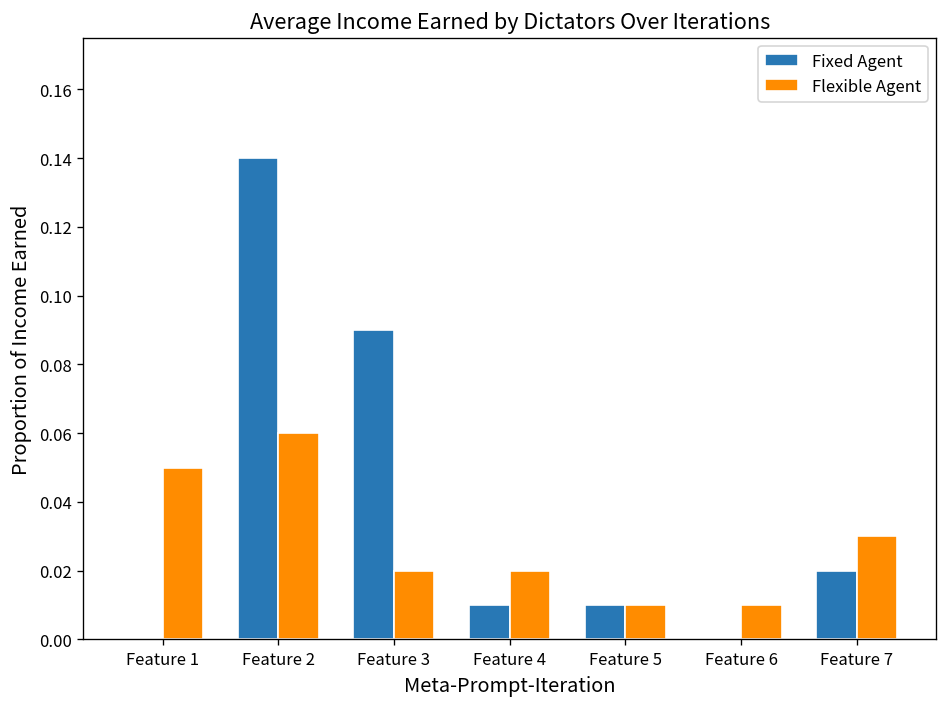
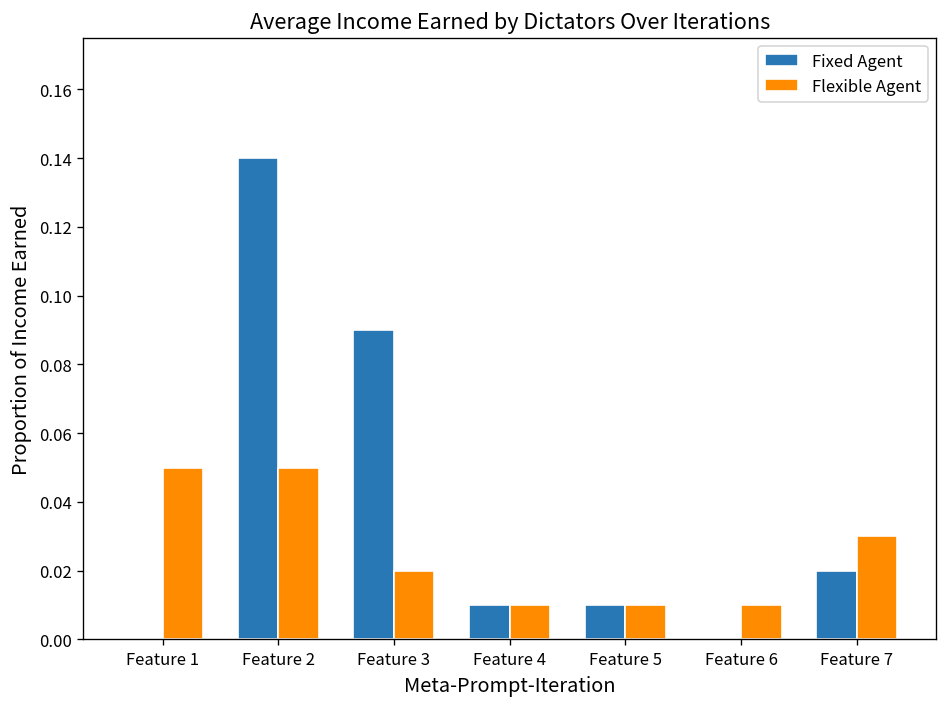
  {
    "Fixed Agent": {
      "Feature 1": 0.000,
      "Feature 2": 0.140,
      "Feature 3": 0.090,
      "Feature 4": 0.010,
      "Feature 5": 0.010,
      "Feature 6": 0.000,
      "Feature 7": 0.020
    },
    "Flexible Agent": {
      "Feature 1": 0.050,
-     "Feature 2": 0.060,
+     "Feature 2": 0.050,
      "Feature 3": 0.020,
-     "Feature 4": 0.020,
+     "Feature 4": 0.010,
      "Feature 5": 0.010,
      "Feature 6": 0.010,
      "Feature 7": 0.030
    }
  }
